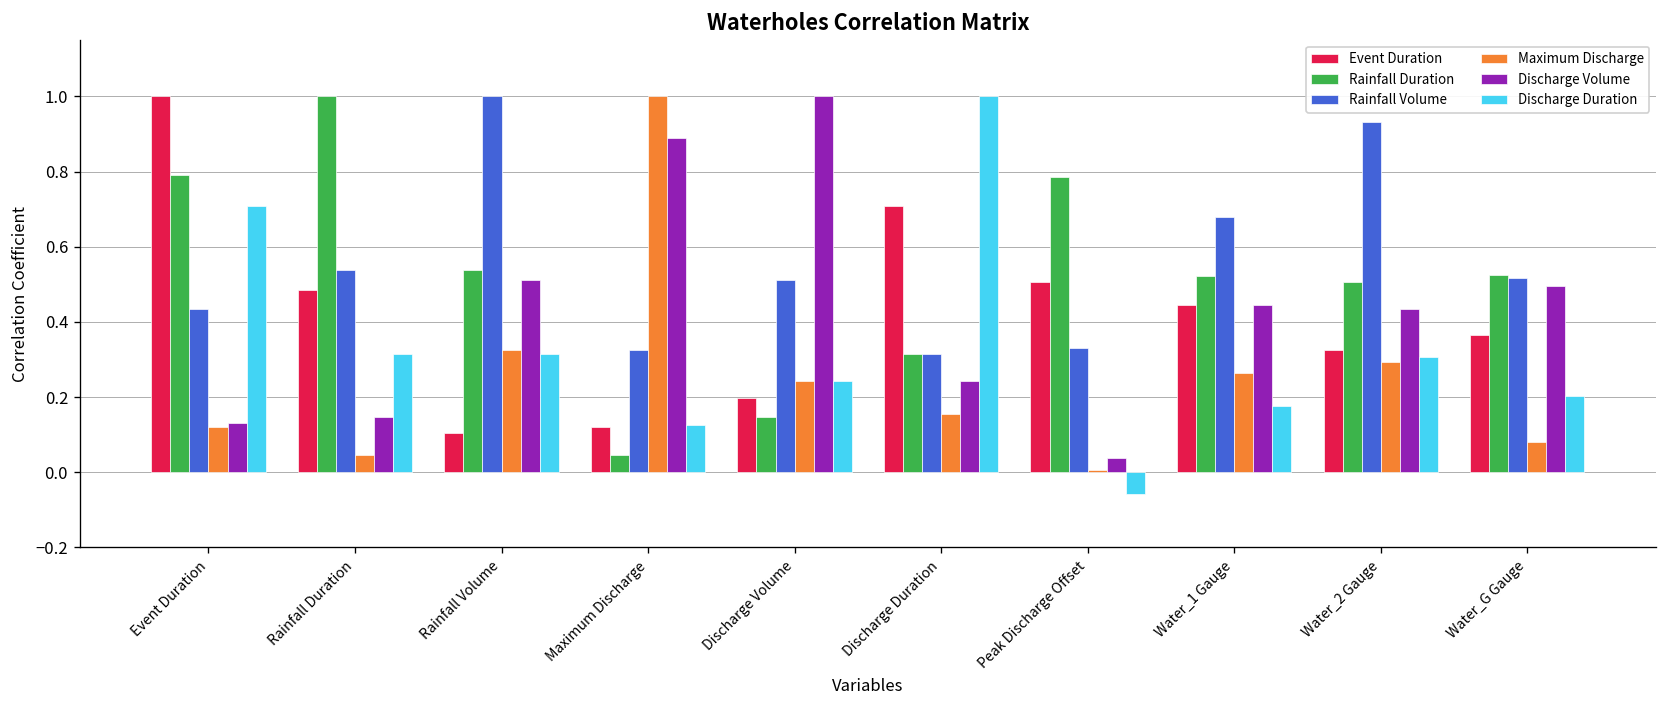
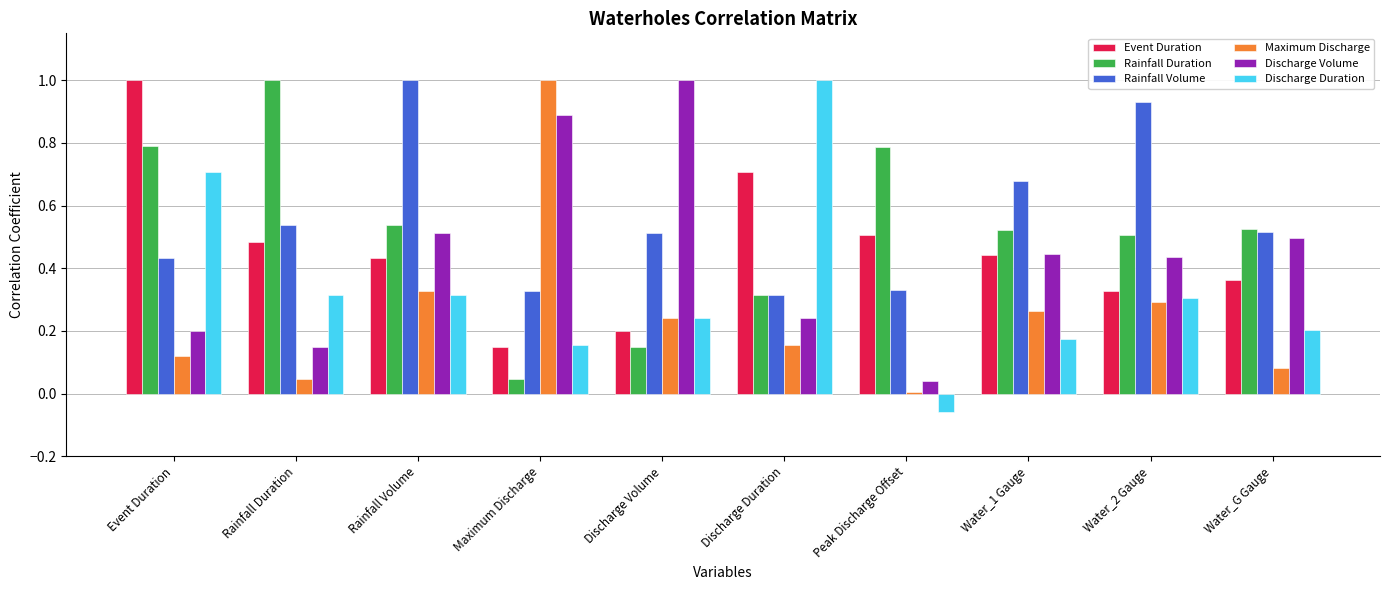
  {
    "Event Duration": {
      "Event Duration": 1.00,
      "Rainfall Duration": 0.49,
-     "Rainfall Volume": 0.11,
-     "Maximum Discharge": 0.12,
+     "Rainfall Volume": 0.43,
+     "Maximum Discharge": 0.15,
      "Discharge Volume": 0.20,
      "Discharge Duration": 0.71,
      "Peak Discharge Offset": 0.51,
      "Water_1 Gauge": 0.44,
      "Water_2 Gauge": 0.33,
      "Water_G Gauge": 0.36
    },
    "Rainfall Duration": {
      "Event Duration": 0.79,
      "Rainfall Duration": 1.00,
      "Rainfall Volume": 0.54,
      "Maximum Discharge": 0.05,
      "Discharge Volume": 0.15,
      "Discharge Duration": 0.31,
      "Peak Discharge Offset": 0.79,
      "Water_1 Gauge": 0.52,
      "Water_2 Gauge": 0.51,
      "Water_G Gauge": 0.52
    },
    "Rainfall Volume": {
      "Event Duration": 0.43,
      "Rainfall Duration": 0.54,
      "Rainfall Volume": 1.00,
      "Maximum Discharge": 0.33,
      "Discharge Volume": 0.51,
      "Discharge Duration": 0.31,
      "Peak Discharge Offset": 0.33,
      "Water_1 Gauge": 0.68,
      "Water_2 Gauge": 0.93,
      "Water_G Gauge": 0.52
    },
    "Maximum Discharge": {
      "Event Duration": 0.12,
      "Rainfall Duration": 0.05,
      "Rainfall Volume": 0.33,
      "Maximum Discharge": 1.00,
      "Discharge Volume": 0.24,
      "Discharge Duration": 0.16,
      "Water_1 Gauge": 0.26,
      "Water_2 Gauge": 0.29,
      "Water_G Gauge": 0.08
    },
    "Discharge Volume": {
-     "Event Duration": 0.13,
+     "Event Duration": 0.20,
      "Rainfall Duration": 0.15,
      "Rainfall Volume": 0.51,
      "Maximum Discharge": 0.89,
      "Discharge Volume": 1.00,
      "Discharge Duration": 0.24,
      "Peak Discharge Offset": 0.04,
      "Water_1 Gauge": 0.45,
      "Water_2 Gauge": 0.44,
      "Water_G Gauge": 0.50
    },
    "Discharge Duration": {
      "Event Duration": 0.71,
      "Rainfall Duration": 0.31,
      "Rainfall Volume": 0.31,
-     "Maximum Discharge": 0.13,
+     "Maximum Discharge": 0.16,
      "Discharge Volume": 0.24,
      "Discharge Duration": 1.00,
      "Peak Discharge Offset": -0.06,
      "Water_1 Gauge": 0.18,
      "Water_2 Gauge": 0.31,
      "Water_G Gauge": 0.20
    }
  }
